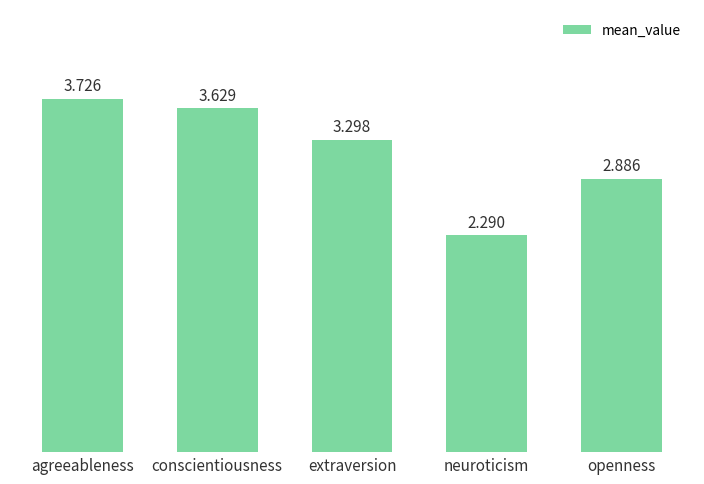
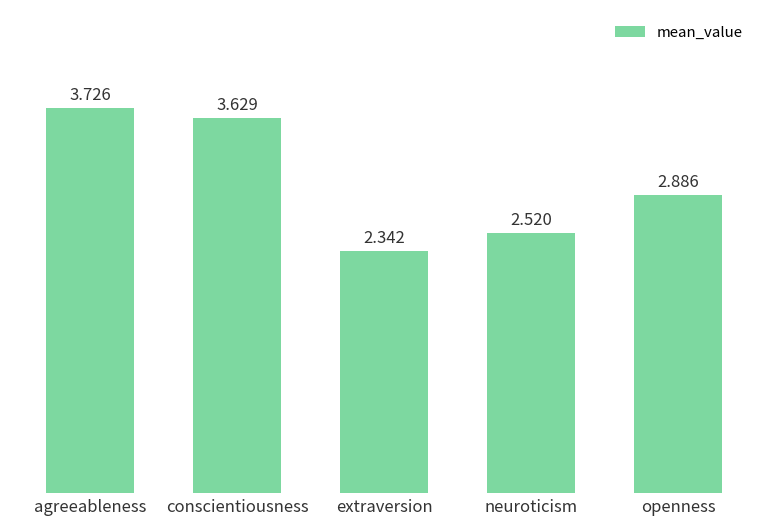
  {
    "agreeableness": 3.726,
    "conscientiousness": 3.629,
-   "extraversion": 3.298,
-   "neuroticism": 2.290,
+   "extraversion": 2.342,
+   "neuroticism": 2.520,
    "openness": 2.886
  }
